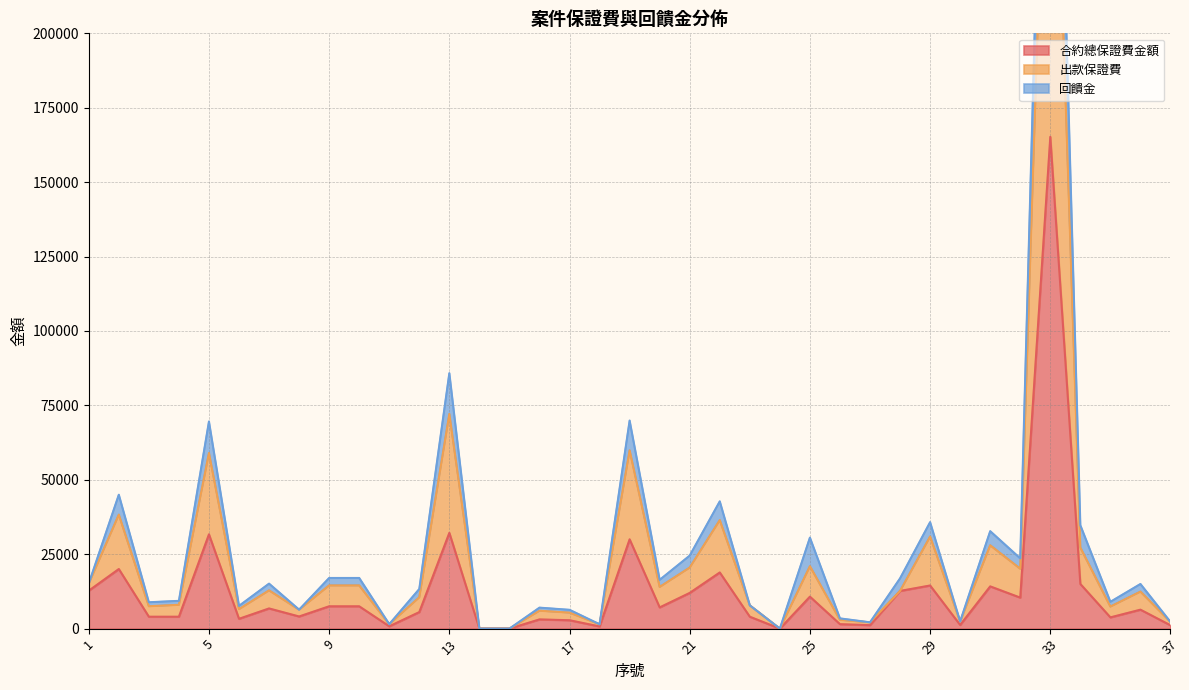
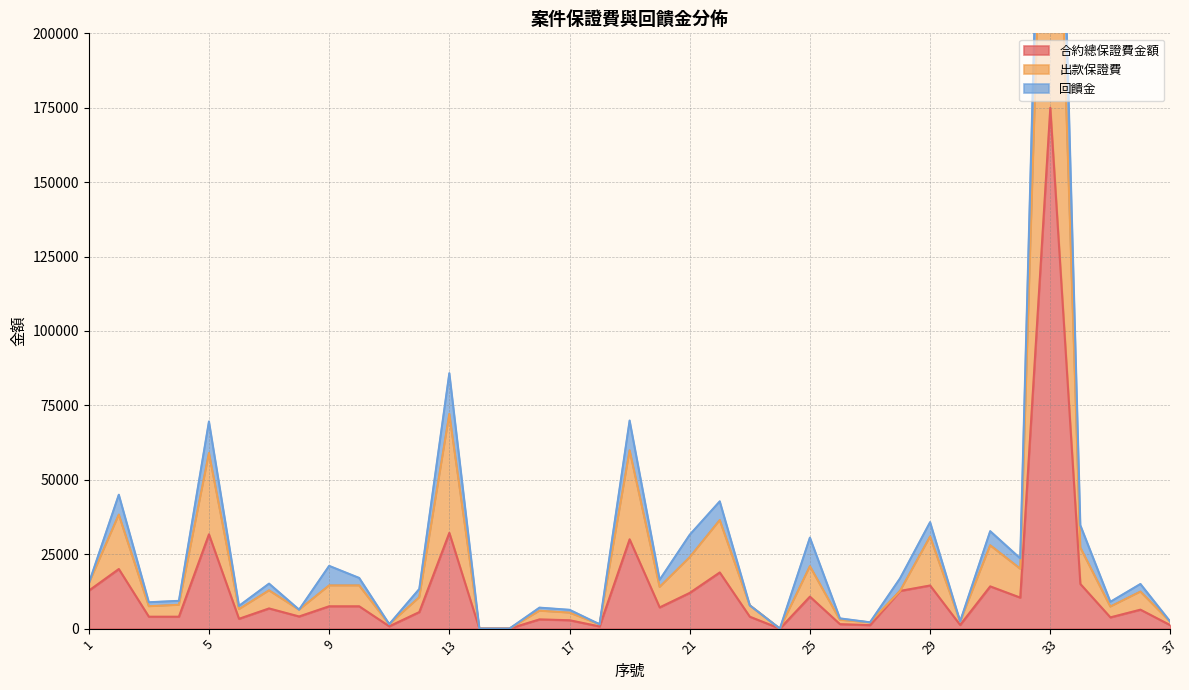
  {
    "合約總保證費金額": {
      "1": 13000,
      "5": 32000,
      "9": 8000,
      "13": 32000,
      "17": 3000,
      "21": 12000,
      "25": 11000,
      "29": 14000,
-     "33": 165000,
+     "33": 175000,
      "37": 1000
    },
    "出款保證費": {
      "5": 27000,
      "9": 7000,
      "13": 40000,
      "17": 3000,
-     "21": 9000,
+     "21": 12000,
      "25": 10000,
      "29": 16000
    },
    "回饋金": {
      "5": 11000,
-     "9": 3000,
+     "9": 7000,
      "13": 14000,
      "17": 1000,
-     "21": 4000,
+     "21": 8000,
      "25": 10000,
      "29": 5000
    }
  }
